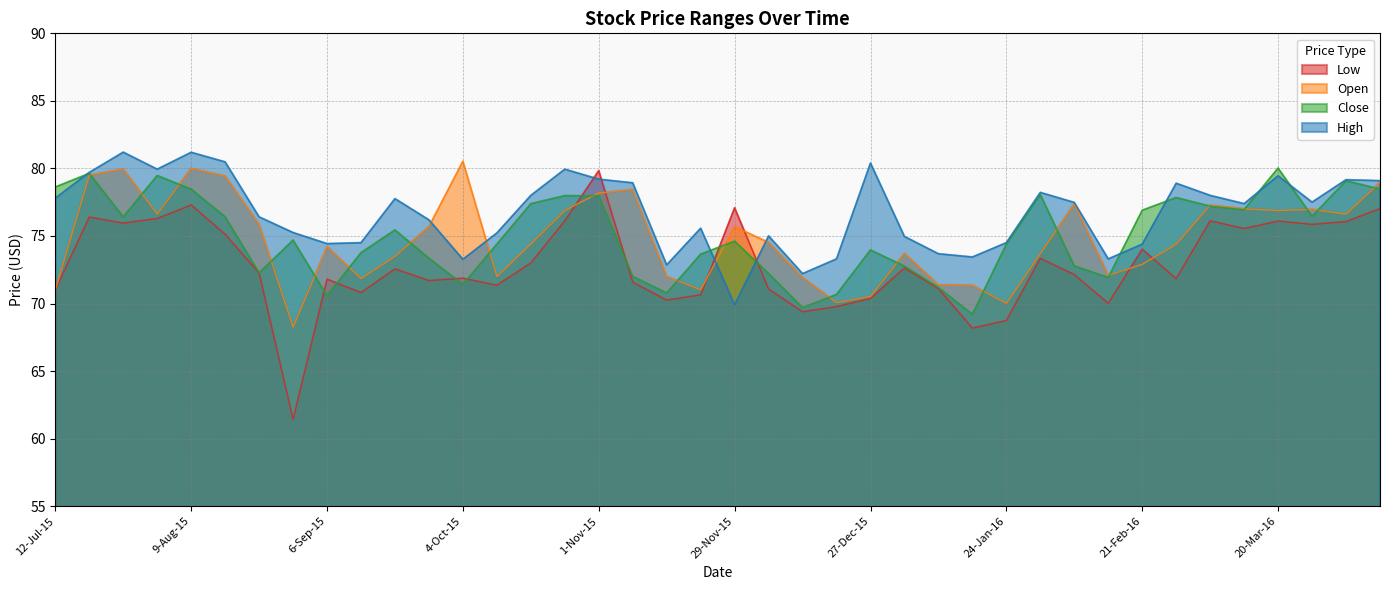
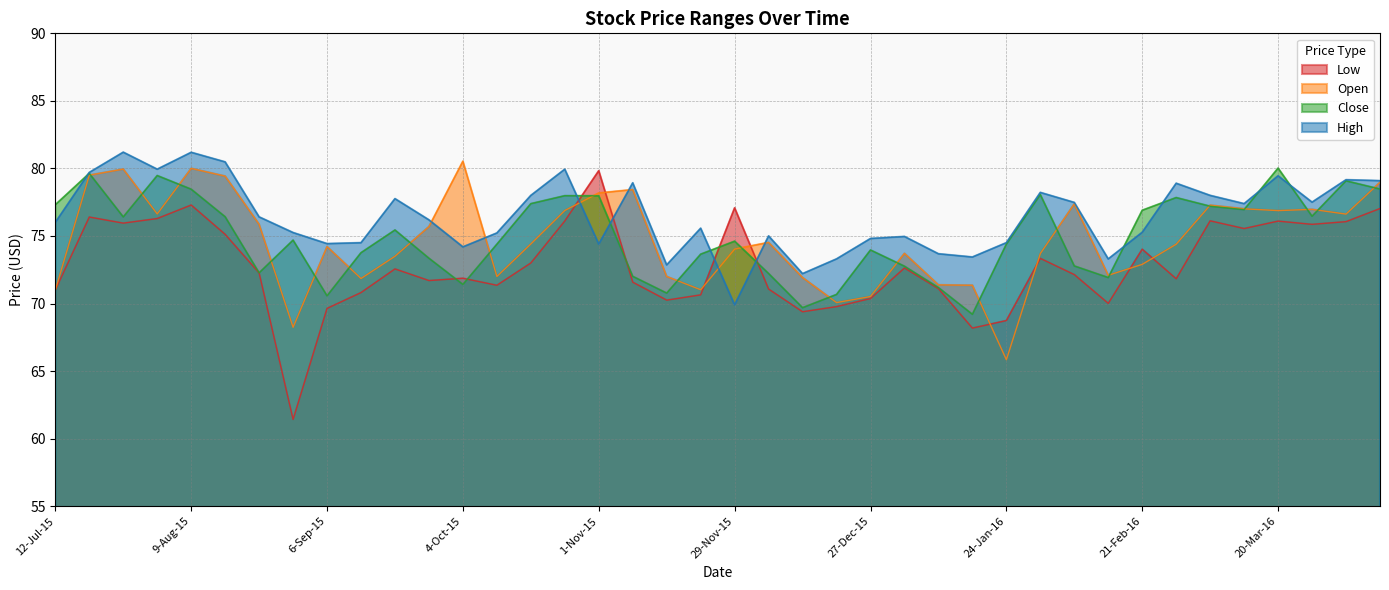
  {
    "Low": {
      "9-Aug-15": 77.3,
-     "6-Sep-15": 71.8,
+     "6-Sep-15": 69.6,
      "4-Oct-15": 71.9,
      "1-Nov-15": 79.8,
      "29-Nov-15": 77.1,
      "24-Jan-16": 68.7,
      "21-Feb-16": 74.0,
      "20-Mar-16": 76.1
    },
    "Open": {
      "9-Aug-15": 80.0,
      "6-Sep-15": 74.2,
      "4-Oct-15": 80.5,
      "1-Nov-15": 78.2,
-     "29-Nov-15": 75.7,
-     "24-Jan-16": 70.0,
+     "29-Nov-15": 74.0,
+     "24-Jan-16": 65.8,
      "21-Feb-16": 72.9,
      "20-Mar-16": 76.9
    },
    "Close": {
-     "12-Jul-15": 78.6,
+     "12-Jul-15": 77.3,
      "9-Aug-15": 78.5,
      "6-Sep-15": 70.6,
      "4-Oct-15": 71.4,
      "1-Nov-15": 78.0,
      "29-Nov-15": 74.6,
      "27-Dec-15": 74.0,
      "21-Feb-16": 76.9,
      "20-Mar-16": 80.0
    },
    "High": {
-     "12-Jul-15": 77.8,
+     "12-Jul-15": 76.0,
      "9-Aug-15": 81.2,
      "6-Sep-15": 74.4,
-     "4-Oct-15": 73.3,
-     "1-Nov-15": 79.2,
+     "4-Oct-15": 74.2,
+     "1-Nov-15": 74.4,
      "29-Nov-15": 69.9,
-     "27-Dec-15": 80.4,
-     "21-Feb-16": 74.4,
+     "27-Dec-15": 74.8,
+     "21-Feb-16": 75.3,
      "20-Mar-16": 79.5
    }
  }
